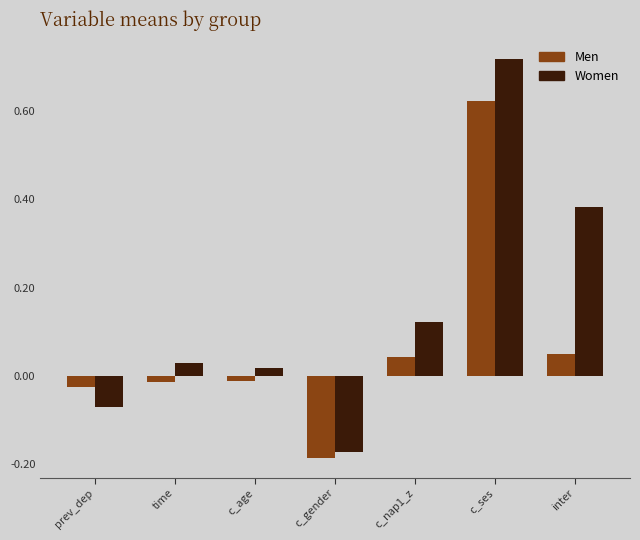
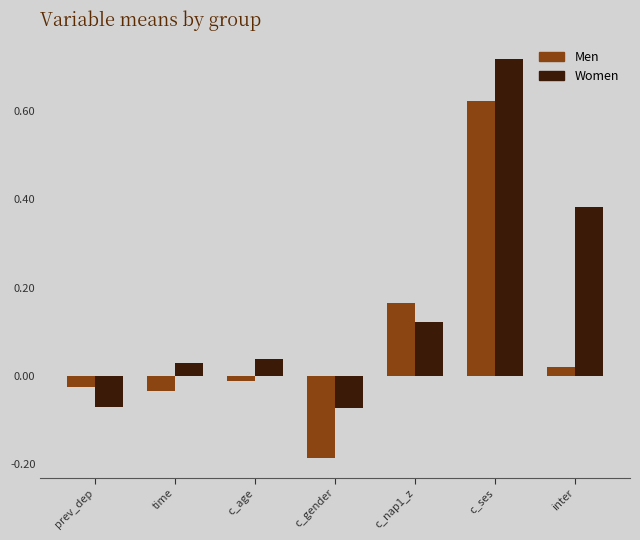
  {
    "Men": {
      "prev_dep": -0.02,
-     "time": -0.01,
+     "time": -0.03,
      "c_age": -0.01,
      "c_gender": -0.19,
-     "c_nap1_z": 0.04,
+     "c_nap1_z": 0.17,
      "c_ses": 0.62,
-     "inter": 0.05
+     "inter": 0.02
    },
    "Women": {
      "prev_dep": -0.07,
      "time": 0.03,
-     "c_age": 0.02,
-     "c_gender": -0.17,
+     "c_age": 0.04,
+     "c_gender": -0.07,
      "c_nap1_z": 0.12,
      "c_ses": 0.72,
      "inter": 0.38
    }
  }
